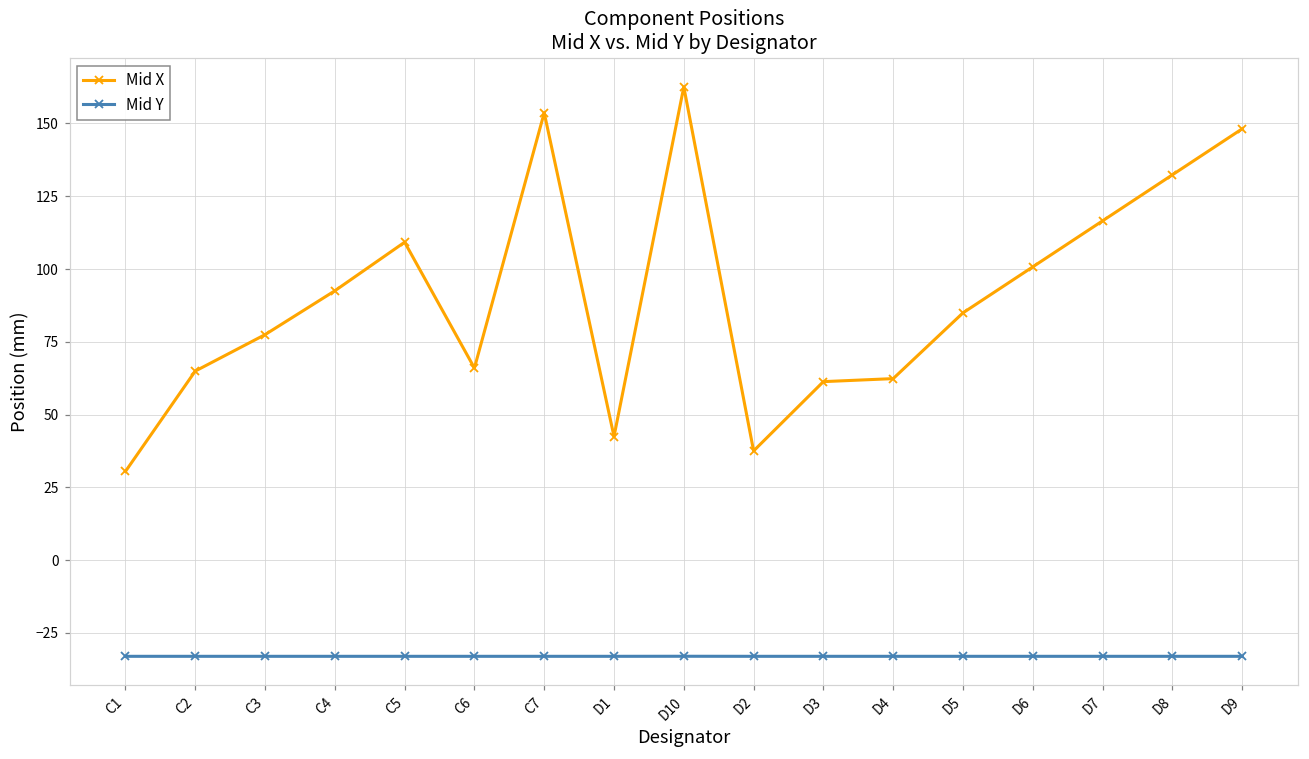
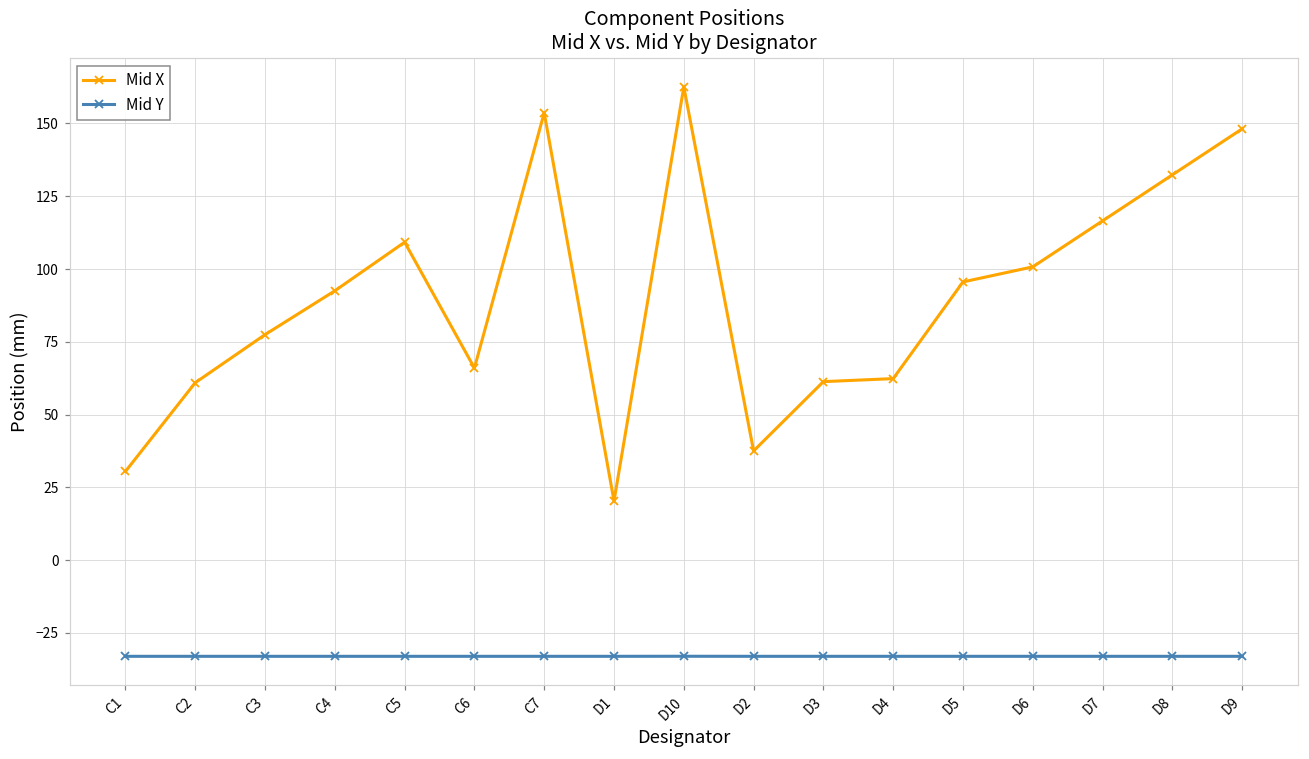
  {
    "Mid X": {
      "C1": 30,
-     "C2": 65,
+     "C2": 61,
      "C3": 77,
      "C4": 93,
      "C5": 109,
      "C6": 66,
      "C7": 154,
-     "D1": 42,
+     "D1": 20,
      "D10": 163,
      "D2": 38,
      "D3": 61,
      "D4": 62,
-     "D5": 85,
+     "D5": 96,
      "D6": 101,
      "D7": 117,
      "D8": 132,
      "D9": 148
    },
    "Mid Y": {
      "C1": -33,
      "C2": -33,
      "C3": -33,
      "C4": -33,
      "C5": -33,
      "C6": -33,
      "C7": -33,
      "D1": -33,
      "D10": -33,
      "D2": -33,
      "D3": -33,
      "D4": -33,
      "D5": -33,
      "D6": -33,
      "D7": -33,
      "D8": -33,
      "D9": -33
    }
  }
